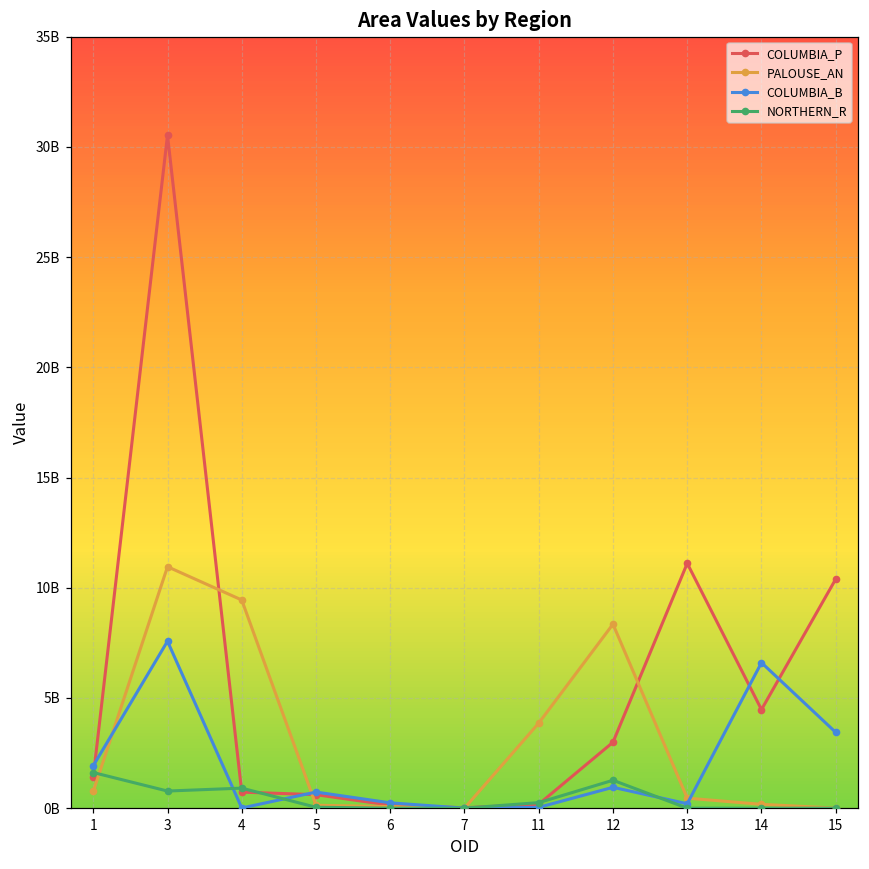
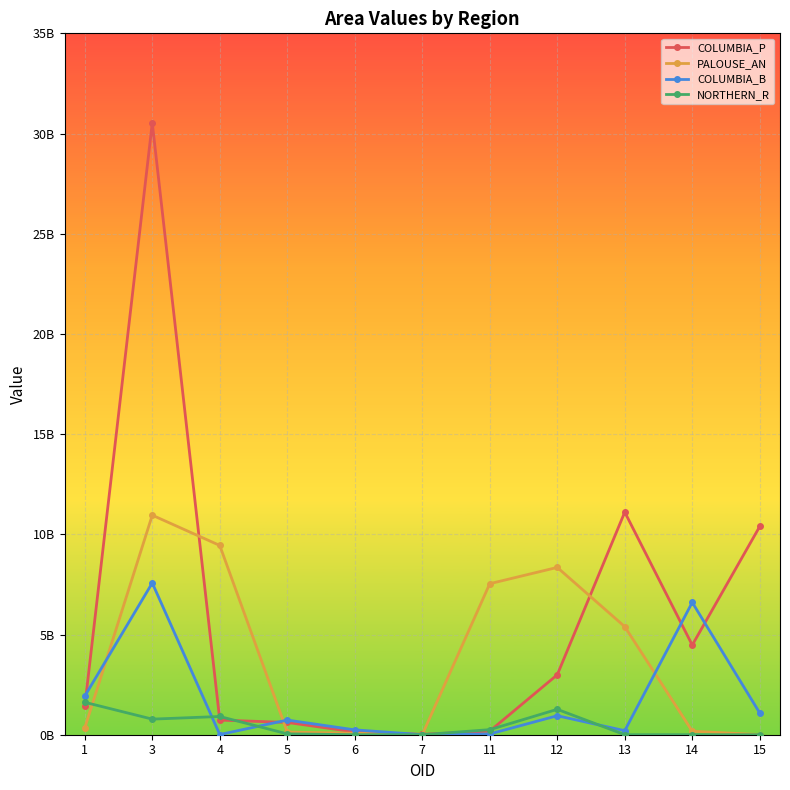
  {
    "COLUMBIA_P": {
      "1": 1400000000,
      "3": 30500000000,
      "4": 700000000,
      "12": 3000000000,
      "13": 11100000000,
      "14": 4500000000,
      "15": 10400000000
    },
    "PALOUSE_AN": {
-     "1": 800000000,
+     "1": 300000000,
      "3": 11000000000,
      "4": 9400000000,
-     "11": 3900000000,
+     "11": 7500000000,
      "12": 8300000000,
-     "13": 500000000,
+     "13": 5400000000,
      "14": 200000000
    },
    "COLUMBIA_B": {
      "1": 1900000000,
      "3": 7600000000,
      "4": 0,
      "11": 0,
      "12": 900000000,
      "13": 200000000,
      "14": 6600000000,
-     "15": 3400000000
+     "15": 1100000000
    },
    "NORTHERN_R": {
      "1": 1600000000,
      "3": 800000000,
      "4": 900000000,
      "12": 1300000000,
      "13": 0,
      "14": 0
    }
  }
